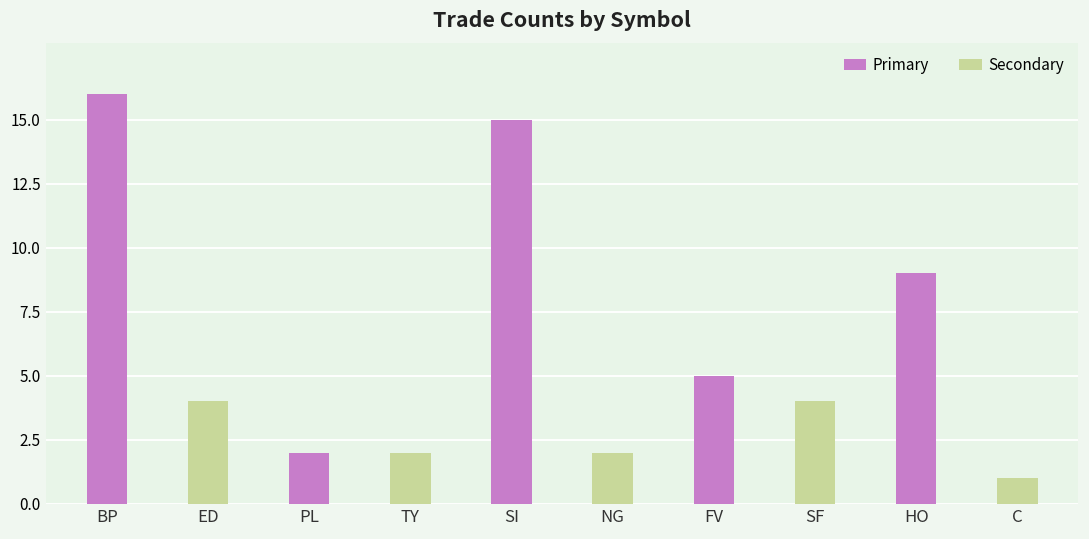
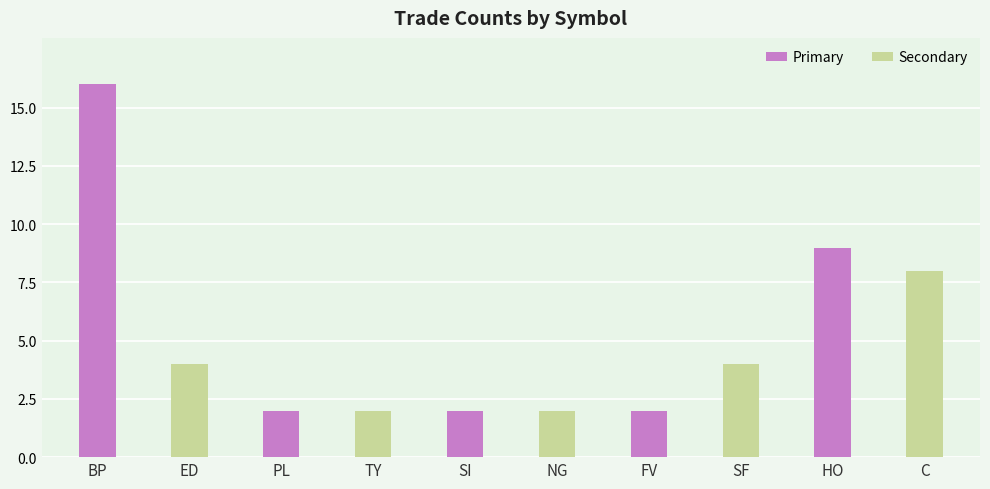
  {
    "BP": 16,
    "ED": 4,
    "PL": 2,
    "TY": 2,
-   "SI": 15,
+   "SI": 2,
    "NG": 2,
-   "FV": 5,
+   "FV": 2,
    "SF": 4,
    "HO": 9,
-   "C": 1
+   "C": 8
  }
